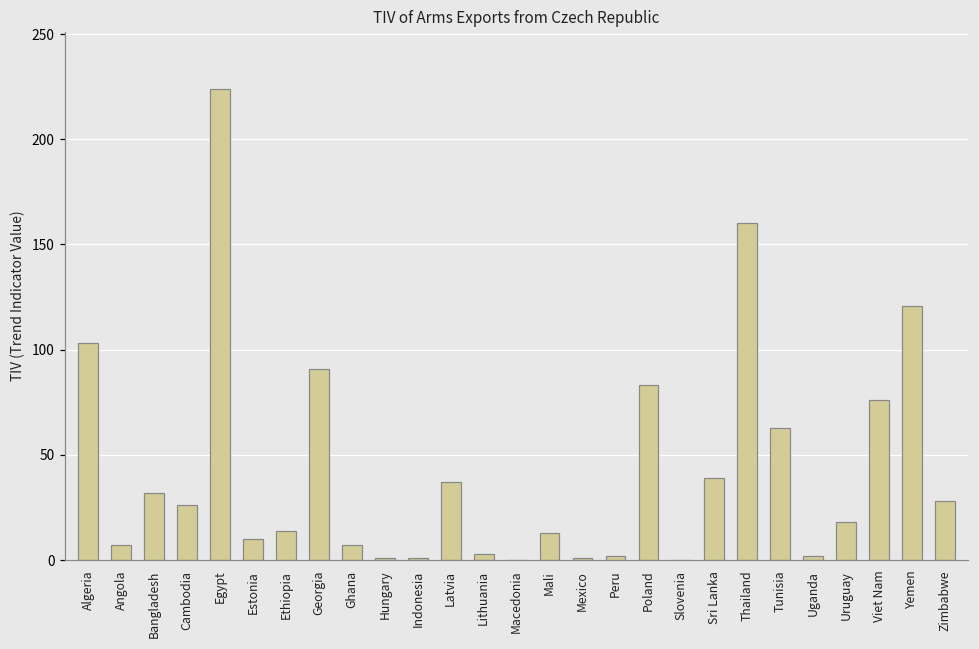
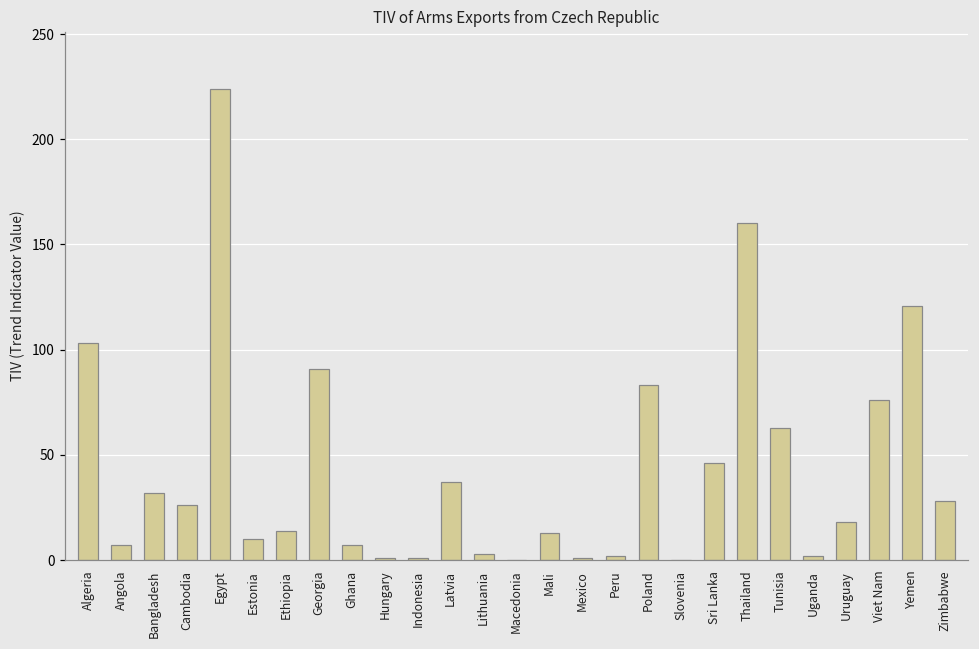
  {
    "Algeria": 103,
    "Angola": 7,
    "Bangladesh": 32,
    "Cambodia": 26,
    "Egypt": 224,
    "Estonia": 10,
    "Ethiopia": 14,
    "Georgia": 91,
    "Ghana": 7,
    "Latvia": 37,
    "Lithuania": 3,
    "Macedonia": 0,
    "Mali": 13,
    "Peru": 2,
    "Poland": 83,
    "Slovenia": 0,
-   "Sri Lanka": 39,
+   "Sri Lanka": 46,
    "Thailand": 160,
    "Tunisia": 63,
    "Uganda": 2,
    "Uruguay": 18,
    "Viet Nam": 76,
    "Yemen": 121,
    "Zimbabwe": 28
  }
